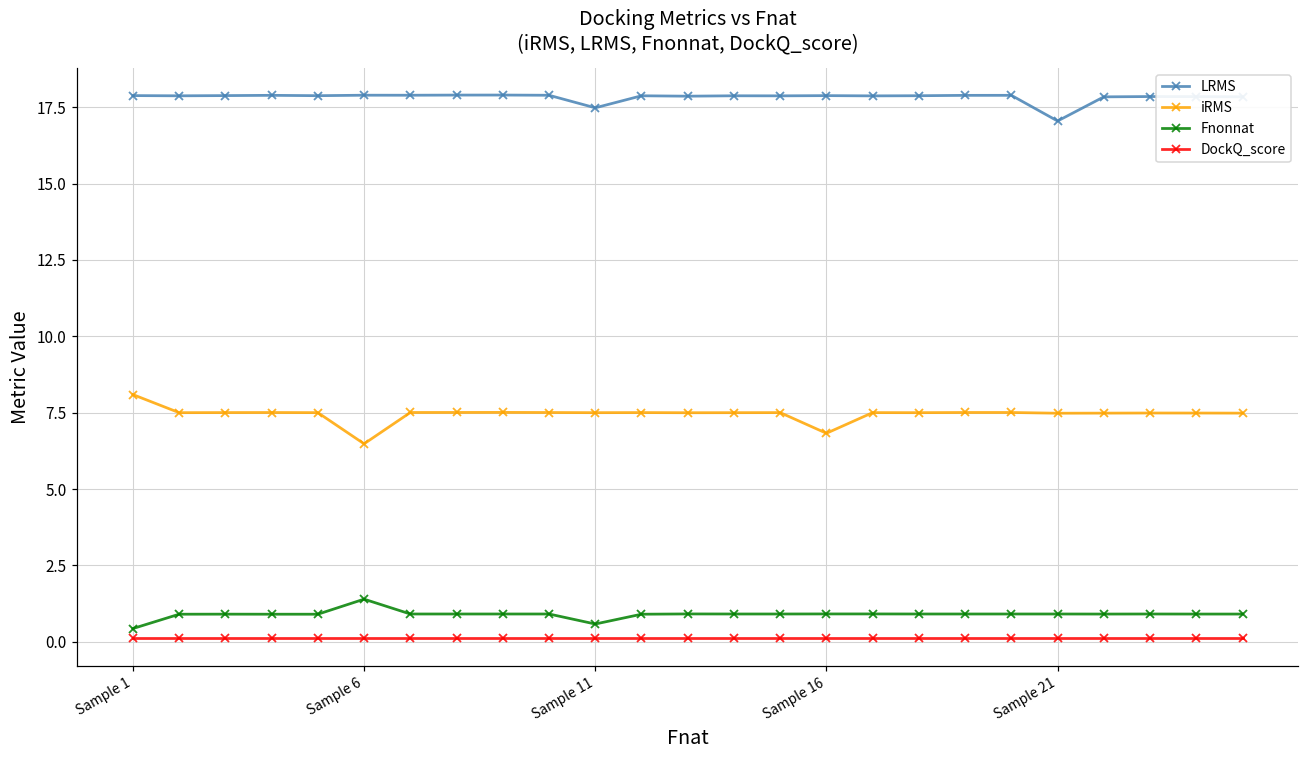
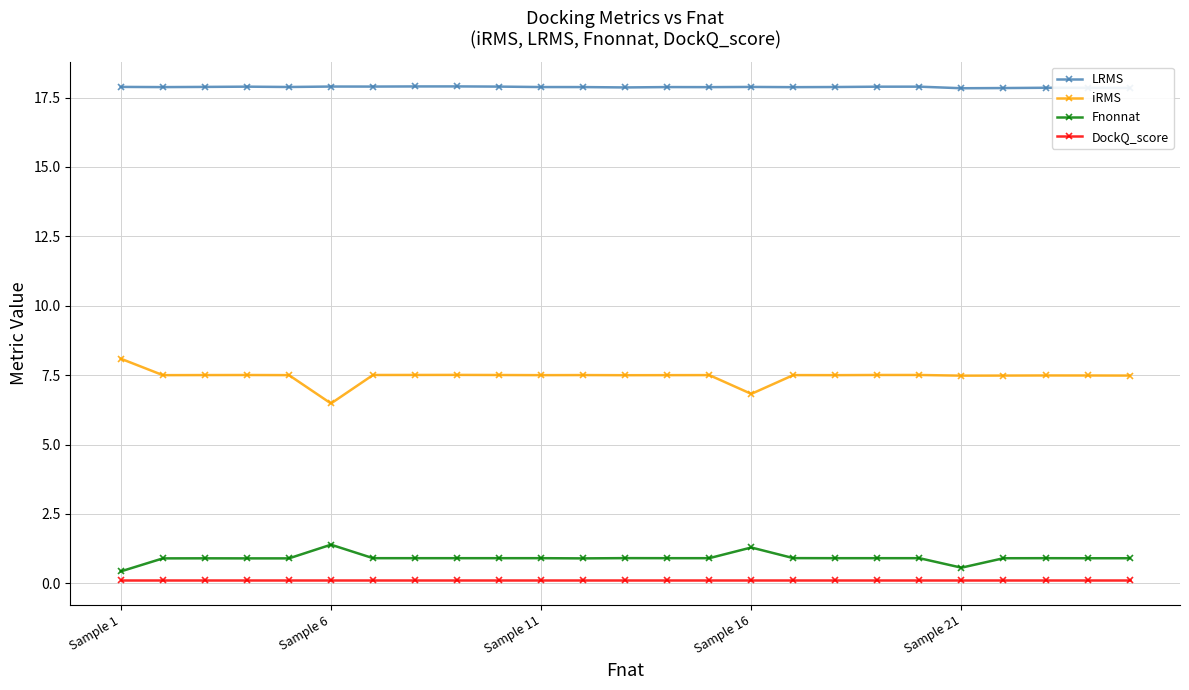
  {
    "LRMS": {
      "Sample 1": 17.9,
      "Sample 6": 17.9,
-     "Sample 11": 17.5,
+     "Sample 11": 17.9,
      "Sample 16": 17.9,
-     "Sample 21": 17.1
+     "Sample 21": 17.8
    },
    "iRMS": {
      "Sample 1": 8.1,
      "Sample 6": 6.5,
      "Sample 11": 7.5,
      "Sample 16": 6.8,
      "Sample 21": 7.5
    },
    "Fnonnat": {
      "Sample 1": 0.4,
      "Sample 6": 1.4,
-     "Sample 11": 0.6,
-     "Sample 16": 0.9,
-     "Sample 21": 0.9
+     "Sample 11": 0.9,
+     "Sample 16": 1.3,
+     "Sample 21": 0.6
    },
    "DockQ_score": {
      "Sample 1": 0.1,
      "Sample 6": 0.1,
      "Sample 11": 0.1,
      "Sample 16": 0.1,
      "Sample 21": 0.1
    }
  }
